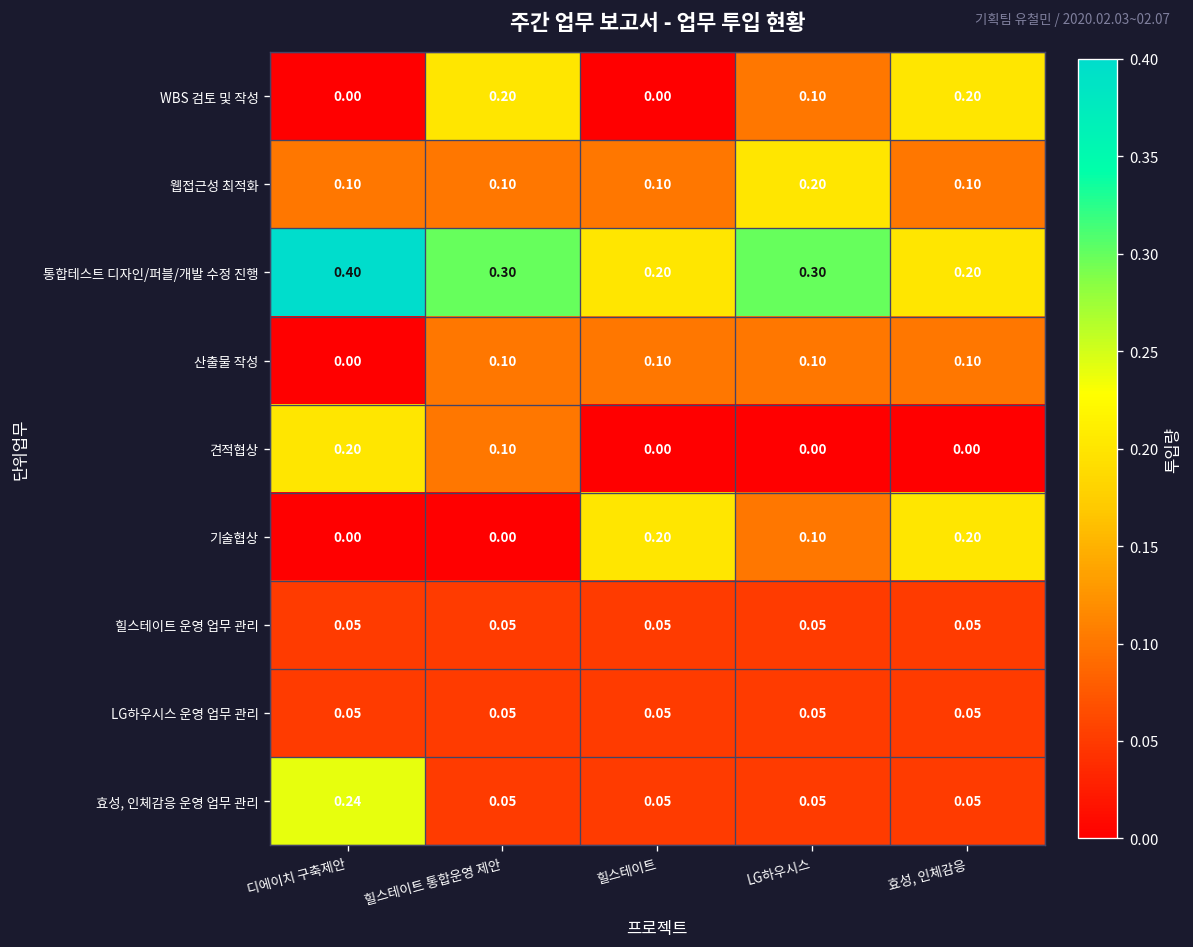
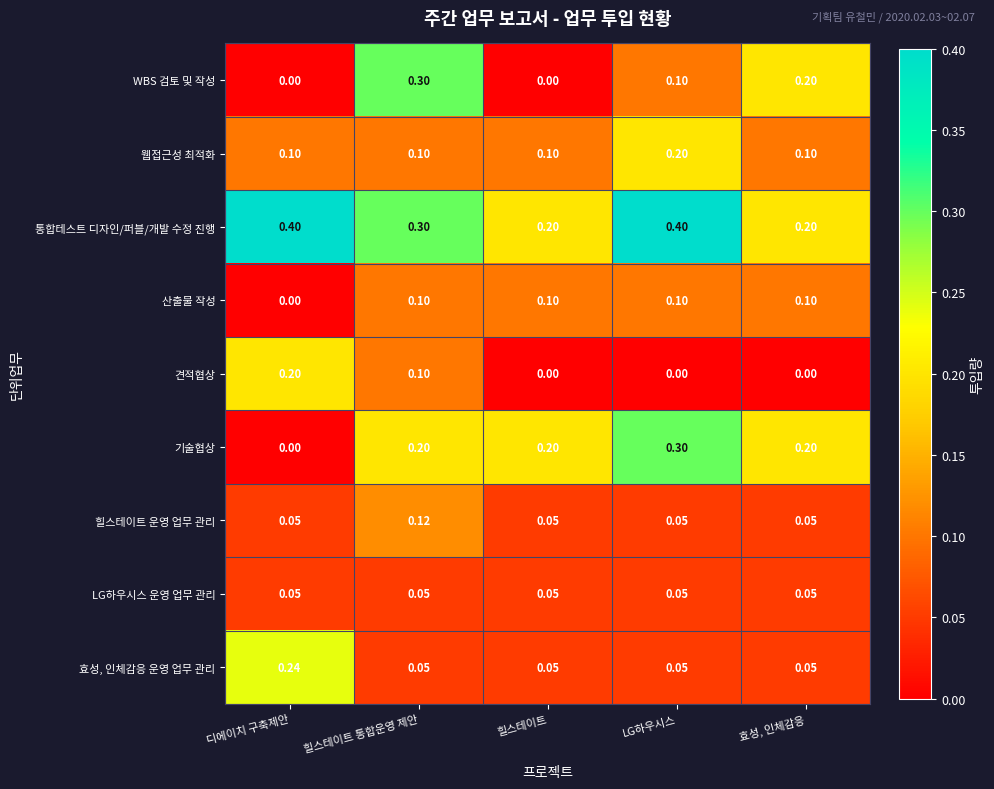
  {
    "WBS 검토 및 작성": {
      "디에이치 구축제안": 0.00,
-     "힐스테이트 통합운영 제안": 0.20,
+     "힐스테이트 통합운영 제안": 0.30,
      "힐스테이트": 0.00,
      "LG하우시스": 0.10,
      "효성, 인체감응": 0.20
    },
    "웹접근성 최적화": {
      "디에이치 구축제안": 0.10,
      "힐스테이트 통합운영 제안": 0.10,
      "힐스테이트": 0.10,
      "LG하우시스": 0.20,
      "효성, 인체감응": 0.10
    },
    "통합테스트 디자인/퍼블/개발 수정 진행": {
      "디에이치 구축제안": 0.40,
      "힐스테이트 통합운영 제안": 0.30,
      "힐스테이트": 0.20,
-     "LG하우시스": 0.30,
+     "LG하우시스": 0.40,
      "효성, 인체감응": 0.20
    },
    "산출물 작성": {
      "디에이치 구축제안": 0.00,
      "힐스테이트 통합운영 제안": 0.10,
      "힐스테이트": 0.10,
      "LG하우시스": 0.10,
      "효성, 인체감응": 0.10
    },
    "견적협상": {
      "디에이치 구축제안": 0.20,
      "힐스테이트 통합운영 제안": 0.10,
      "힐스테이트": 0.00,
      "LG하우시스": 0.00,
      "효성, 인체감응": 0.00
    },
    "기술협상": {
      "디에이치 구축제안": 0.00,
-     "힐스테이트 통합운영 제안": 0.00,
+     "힐스테이트 통합운영 제안": 0.20,
      "힐스테이트": 0.20,
-     "LG하우시스": 0.10,
+     "LG하우시스": 0.30,
      "효성, 인체감응": 0.20
    },
    "힐스테이트 운영 업무 관리": {
      "디에이치 구축제안": 0.05,
-     "힐스테이트 통합운영 제안": 0.05,
+     "힐스테이트 통합운영 제안": 0.12,
      "힐스테이트": 0.05,
      "LG하우시스": 0.05,
      "효성, 인체감응": 0.05
    },
    "LG하우시스 운영 업무 관리": {
      "디에이치 구축제안": 0.05,
      "힐스테이트 통합운영 제안": 0.05,
      "힐스테이트": 0.05,
      "LG하우시스": 0.05,
      "효성, 인체감응": 0.05
    },
    "효성, 인체감응 운영 업무 관리": {
      "디에이치 구축제안": 0.24,
      "힐스테이트 통합운영 제안": 0.05,
      "힐스테이트": 0.05,
      "LG하우시스": 0.05,
      "효성, 인체감응": 0.05
    }
  }
